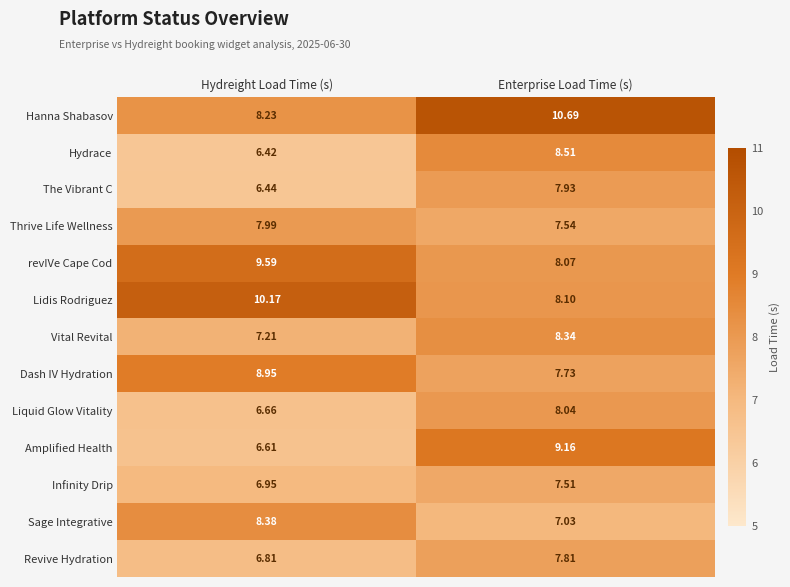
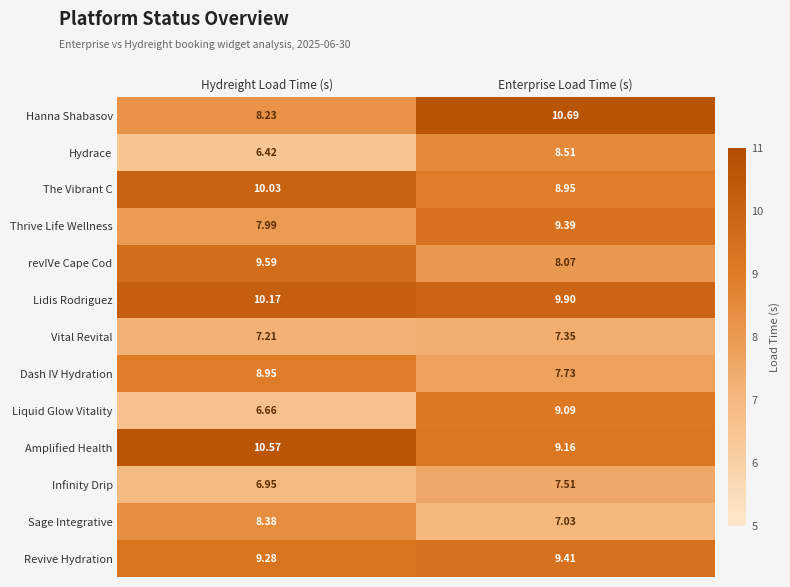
  {
    "Hanna Shabasov": {
      "Hydreight Load Time (s)": 8.23,
      "Enterprise Load Time (s)": 10.69
    },
    "Hydrace": {
      "Hydreight Load Time (s)": 6.42,
      "Enterprise Load Time (s)": 8.51
    },
    "The Vibrant C": {
-     "Hydreight Load Time (s)": 6.44,
-     "Enterprise Load Time (s)": 7.93
+     "Hydreight Load Time (s)": 10.03,
+     "Enterprise Load Time (s)": 8.95
    },
    "Thrive Life Wellness": {
      "Hydreight Load Time (s)": 7.99,
-     "Enterprise Load Time (s)": 7.54
+     "Enterprise Load Time (s)": 9.39
    },
    "revIVe Cape Cod": {
      "Hydreight Load Time (s)": 9.59,
      "Enterprise Load Time (s)": 8.07
    },
    "Lidis Rodriguez": {
      "Hydreight Load Time (s)": 10.17,
-     "Enterprise Load Time (s)": 8.10
+     "Enterprise Load Time (s)": 9.90
    },
    "Vital Revital": {
      "Hydreight Load Time (s)": 7.21,
-     "Enterprise Load Time (s)": 8.34
+     "Enterprise Load Time (s)": 7.35
    },
    "Dash IV Hydration": {
      "Hydreight Load Time (s)": 8.95,
      "Enterprise Load Time (s)": 7.73
    },
    "Liquid Glow Vitality": {
      "Hydreight Load Time (s)": 6.66,
-     "Enterprise Load Time (s)": 8.04
+     "Enterprise Load Time (s)": 9.09
    },
    "Amplified Health": {
-     "Hydreight Load Time (s)": 6.61,
+     "Hydreight Load Time (s)": 10.57,
      "Enterprise Load Time (s)": 9.16
    },
    "Infinity Drip": {
      "Hydreight Load Time (s)": 6.95,
      "Enterprise Load Time (s)": 7.51
    },
    "Sage Integrative": {
      "Hydreight Load Time (s)": 8.38,
      "Enterprise Load Time (s)": 7.03
    },
    "Revive Hydration": {
-     "Hydreight Load Time (s)": 6.81,
-     "Enterprise Load Time (s)": 7.81
+     "Hydreight Load Time (s)": 9.28,
+     "Enterprise Load Time (s)": 9.41
    }
  }
